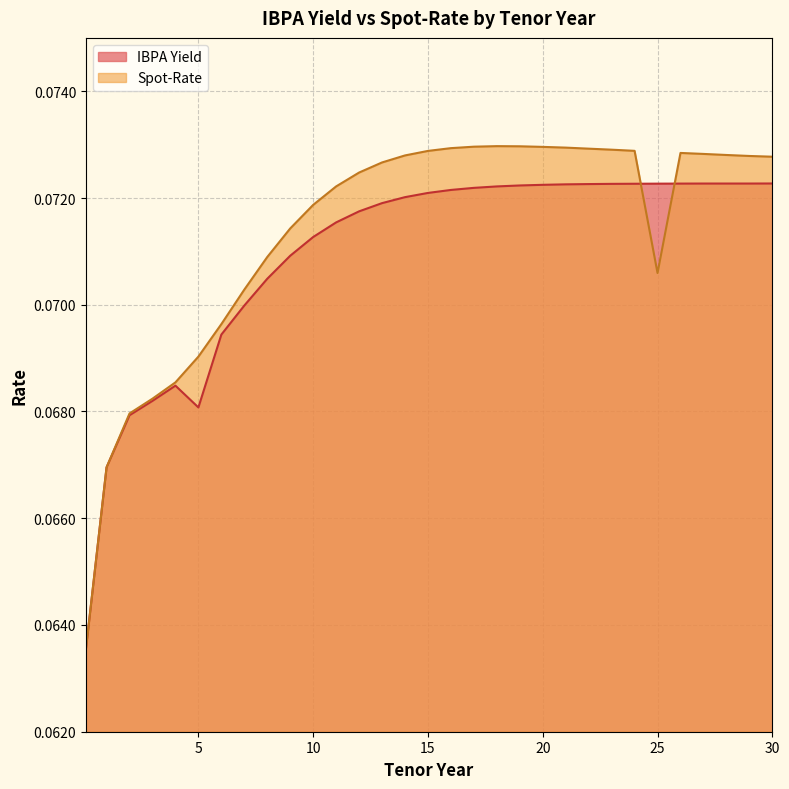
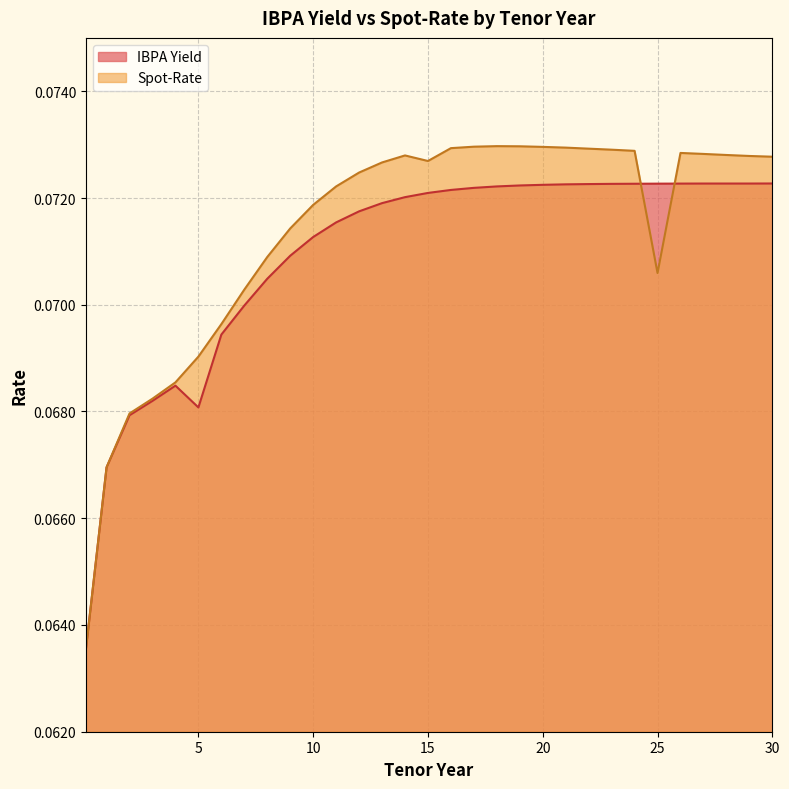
  {
    "IBPA Yield": {
      "5": 0.0681,
      "10": 0.0713,
      "15": 0.0721,
      "20": 0.0722,
      "25": 0.0723,
      "30": 0.0723
    },
    "Spot-Rate": {
      "5": 0.0690,
      "10": 0.0719,
-     "15": 0.0729,
+     "15": 0.0727,
      "20": 0.0730,
      "25": 0.0706,
      "30": 0.0728
    }
  }
